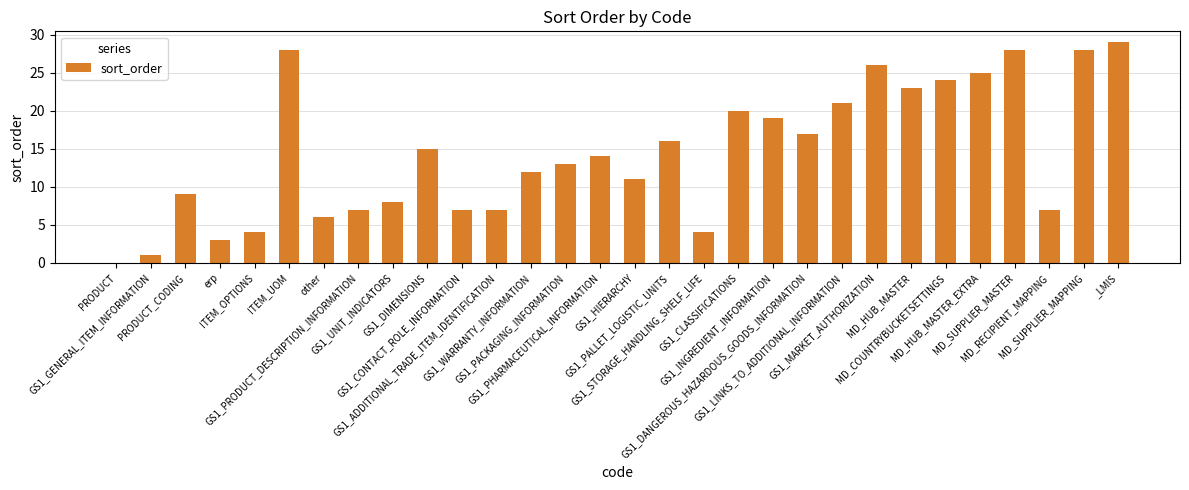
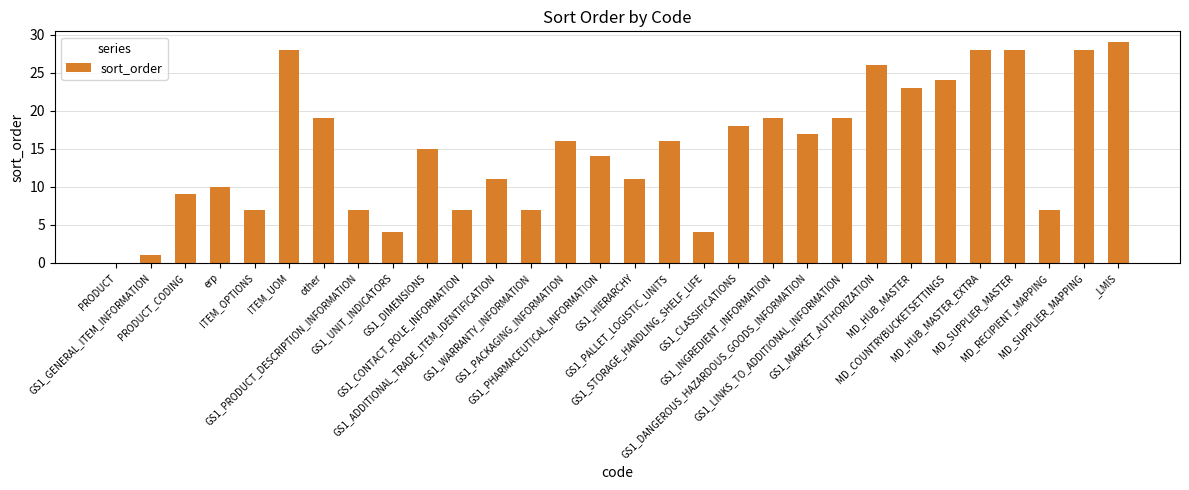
  {
    "PRODUCT": 0,
    "GS1_GENERAL_ITEM_INFORMATION": 1,
    "PRODUCT_CODING": 9,
-   "erp": 3,
-   "ITEM_OPTIONS": 4,
+   "erp": 10,
+   "ITEM_OPTIONS": 7,
    "ITEM_UOM": 28,
-   "other": 6,
+   "other": 19,
    "GS1_PRODUCT_DESCRIPTION_INFORMATION": 7,
-   "GS1_UNIT_INDICATORS": 8,
+   "GS1_UNIT_INDICATORS": 4,
    "GS1_DIMENSIONS": 15,
    "GS1_CONTACT_ROLE_INFORMATION": 7,
-   "GS1_ADDITIONAL_TRADE_ITEM_IDENTIFICATION": 7,
-   "GS1_WARRANTY_INFORMATION": 12,
-   "GS1_PACKAGING_INFORMATION": 13,
+   "GS1_ADDITIONAL_TRADE_ITEM_IDENTIFICATION": 11,
+   "GS1_WARRANTY_INFORMATION": 7,
+   "GS1_PACKAGING_INFORMATION": 16,
    "GS1_PHARMACEUTICAL_INFORMATION": 14,
    "GS1_HIERARCHY": 11,
    "GS1_PALLET_LOGISTIC_UNITS": 16,
    "GS1_STORAGE_HANDLING_SHELF_LIFE": 4,
-   "GS1_CLASSIFICATIONS": 20,
+   "GS1_CLASSIFICATIONS": 18,
    "GS1_INGREDIENT_INFORMATION": 19,
    "GS1_DANGEROUS_HAZARDOUS_GOODS_INFORMATION": 17,
-   "GS1_LINKS_TO_ADDITIONAL_INFORMATION": 21,
+   "GS1_LINKS_TO_ADDITIONAL_INFORMATION": 19,
    "GS1_MARKET_AUTHORIZATION": 26,
    "MD_HUB_MASTER": 23,
    "MD_COUNTRYBUCKETSETTINGS": 24,
-   "MD_HUB_MASTER_EXTRA": 25,
+   "MD_HUB_MASTER_EXTRA": 28,
    "MD_SUPPLIER_MASTER": 28,
    "MD_RECIPIENT_MAPPING": 7,
    "MD_SUPPLIER_MAPPING": 28,
    "_LMIS": 29
  }
